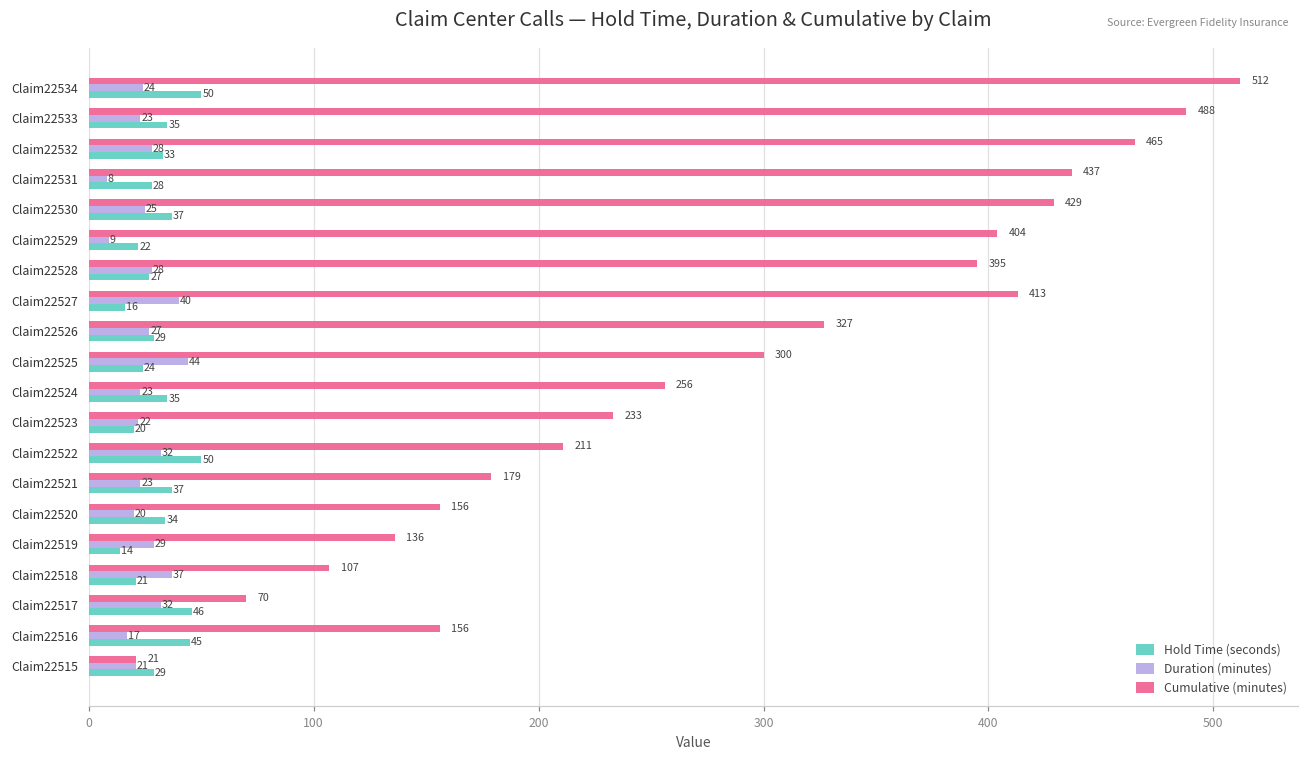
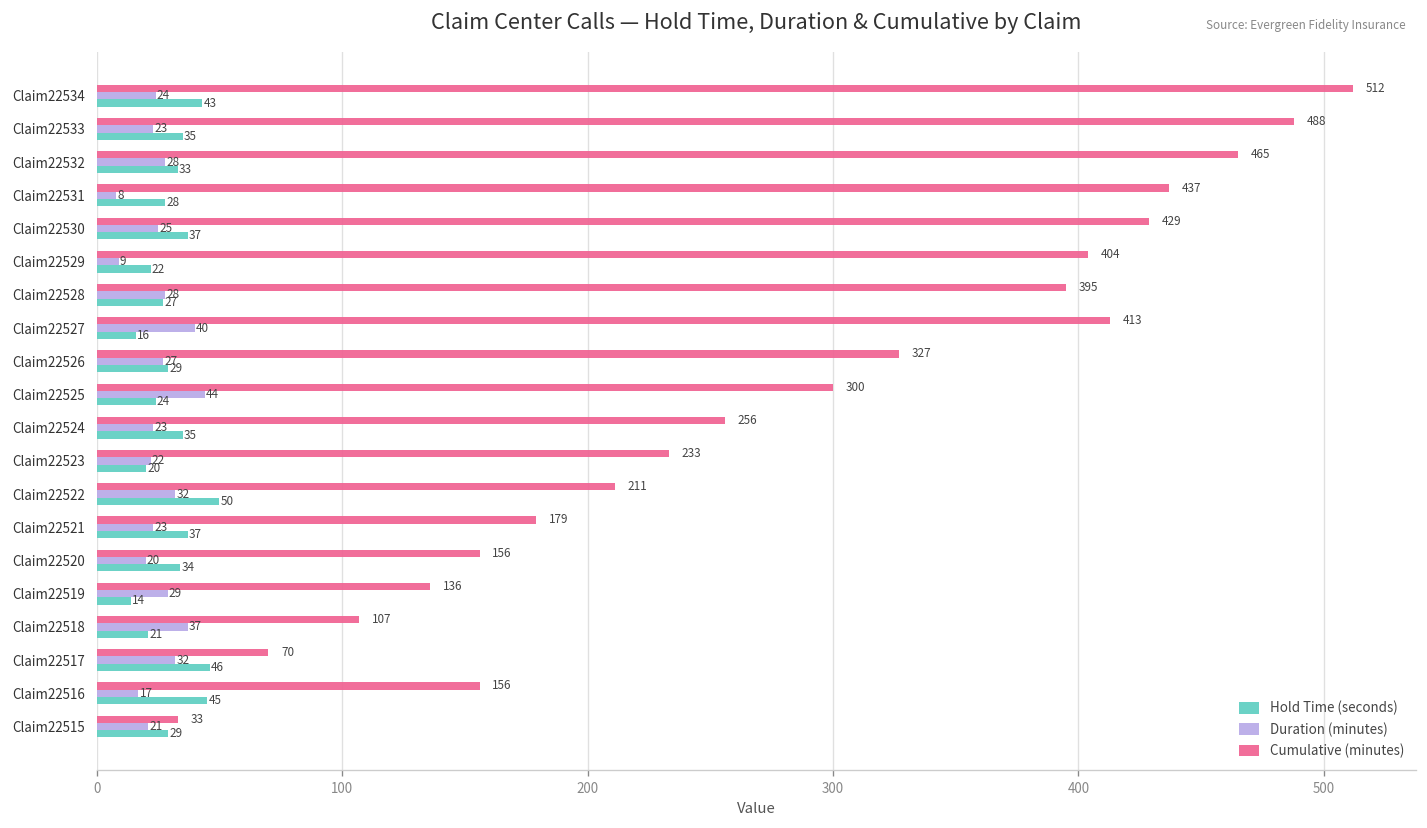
  {
    "Hold Time (seconds)": {
-     "Claim22534": 50,
+     "Claim22534": 43,
      "Claim22533": 35,
      "Claim22532": 33,
      "Claim22531": 28,
      "Claim22530": 37,
      "Claim22529": 22,
      "Claim22527": 16,
      "Claim22525": 24,
      "Claim22524": 35,
      "Claim22522": 50,
      "Claim22521": 37,
      "Claim22520": 34,
      "Claim22519": 14,
      "Claim22518": 21,
      "Claim22517": 46,
      "Claim22516": 45,
      "Claim22515": 29
    },
    "Duration (minutes)": {
      "Claim22534": 24,
      "Claim22533": 23,
      "Claim22532": 28,
      "Claim22531": 8,
      "Claim22530": 25,
      "Claim22529": 9,
      "Claim22527": 40,
      "Claim22525": 44,
      "Claim22524": 23,
      "Claim22522": 32,
      "Claim22521": 23,
      "Claim22520": 20,
      "Claim22519": 29,
      "Claim22518": 37,
      "Claim22517": 32,
      "Claim22516": 17,
      "Claim22515": 21
    },
    "Cumulative (minutes)": {
      "Claim22534": 512,
      "Claim22533": 488,
      "Claim22532": 465,
      "Claim22531": 437,
      "Claim22530": 429,
      "Claim22529": 404,
      "Claim22528": 395,
      "Claim22527": 413,
      "Claim22526": 327,
      "Claim22525": 300,
      "Claim22524": 256,
      "Claim22523": 233,
      "Claim22522": 211,
      "Claim22521": 179,
      "Claim22520": 156,
      "Claim22519": 136,
      "Claim22518": 107,
      "Claim22517": 70,
      "Claim22516": 156,
-     "Claim22515": 21
+     "Claim22515": 33
    }
  }
